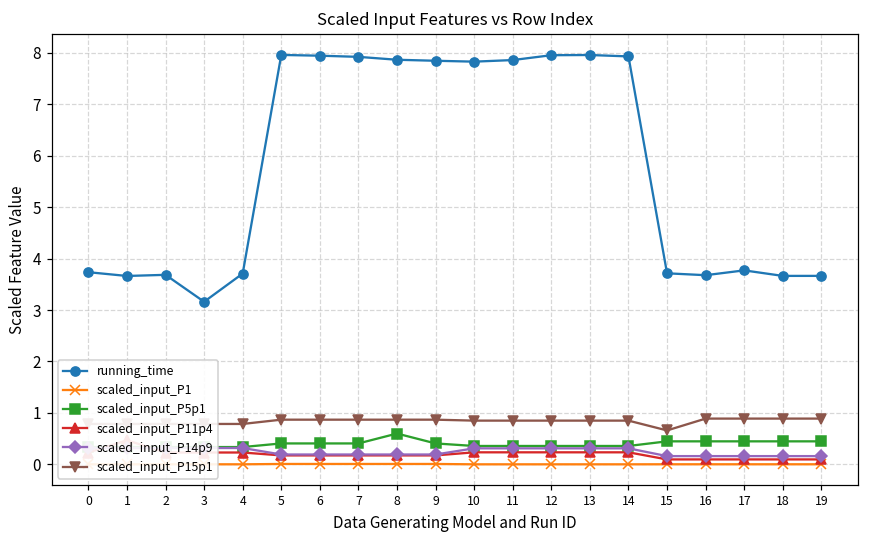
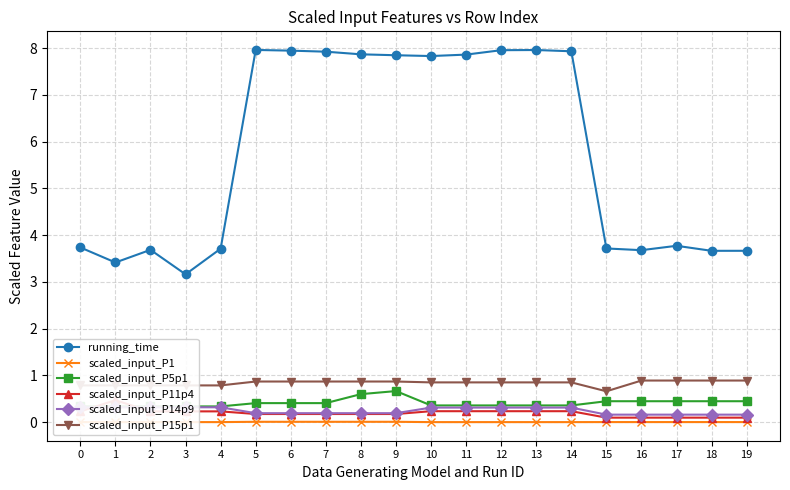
  {
    "running_time": {
      "0": 3.7,
-     "1": 3.7,
+     "1": 3.4,
      "2": 3.7,
      "3": 3.2,
      "4": 3.7,
      "5": 8.0,
      "6": 7.9,
      "7": 7.9,
      "8": 7.9,
      "9": 7.8,
      "10": 7.8,
      "11": 7.9,
      "12": 8.0,
      "13": 8.0,
      "14": 7.9,
      "15": 3.7,
      "16": 3.7,
      "17": 3.8,
      "18": 3.7,
      "19": 3.7
    },
    "scaled_input_P1": {
      "4": 0.0,
      "5": 0.0,
      "6": 0.0,
      "7": 0.0,
      "8": 0.0,
      "9": 0.0,
      "10": 0.0,
      "11": 0.0,
      "12": 0.0,
      "13": 0.0,
      "14": 0.0,
      "15": 0.0,
      "16": 0.0,
      "17": 0.0,
      "18": 0.0,
      "19": 0.0
    },
    "scaled_input_P5p1": {
      "5": 0.4,
      "6": 0.4,
      "7": 0.4,
      "8": 0.6,
-     "9": 0.4,
+     "9": 0.7,
      "15": 0.4,
      "16": 0.4,
      "17": 0.4,
      "18": 0.4,
      "19": 0.4
    },
    "scaled_input_P11p4": {
      "4": 0.2,
      "10": 0.2,
      "11": 0.2,
      "12": 0.2,
      "13": 0.2,
      "14": 0.2,
      "15": 0.1,
      "16": 0.1,
      "17": 0.1,
      "18": 0.1,
      "19": 0.1
    },
    "scaled_input_P14p9": {
      "15": 0.2,
      "16": 0.2,
      "17": 0.2,
      "18": 0.2,
      "19": 0.2
    },
    "scaled_input_P15p1": {
      "4": 0.8,
      "5": 0.9,
      "6": 0.9,
      "7": 0.9,
      "8": 0.9,
      "9": 0.9,
      "10": 0.8,
      "11": 0.8,
      "12": 0.8,
      "13": 0.8,
      "14": 0.8,
      "15": 0.7,
      "16": 0.9,
      "17": 0.9,
      "18": 0.9,
      "19": 0.9
    }
  }
